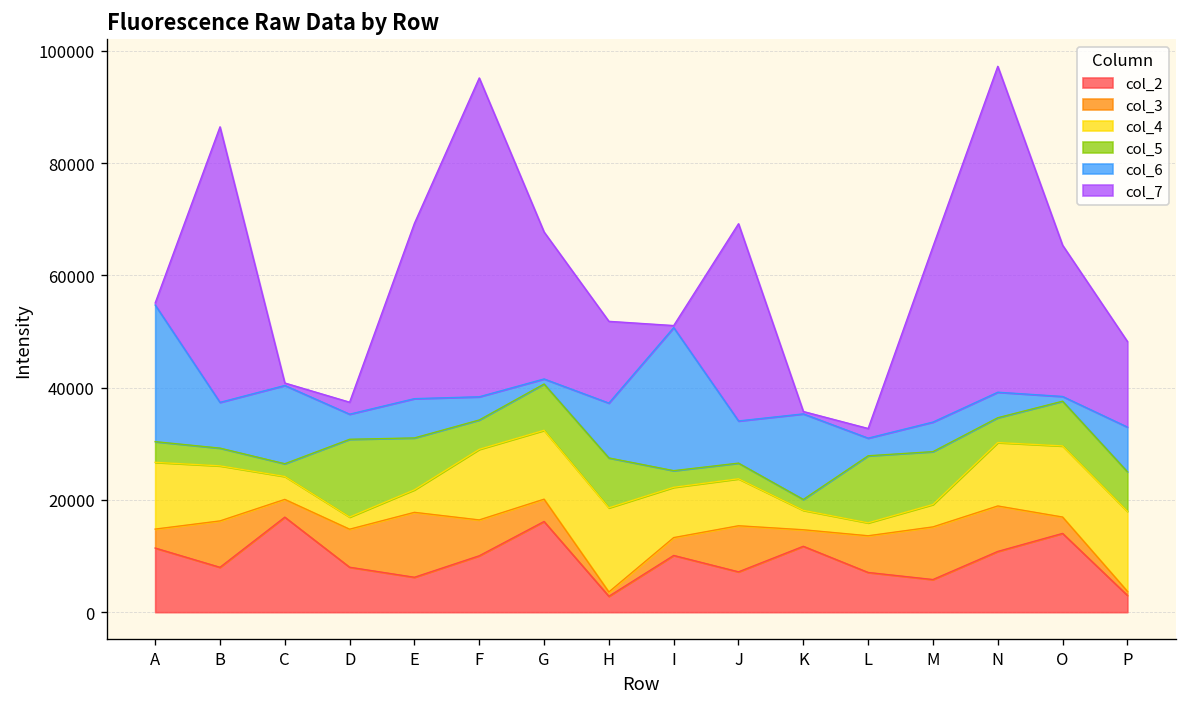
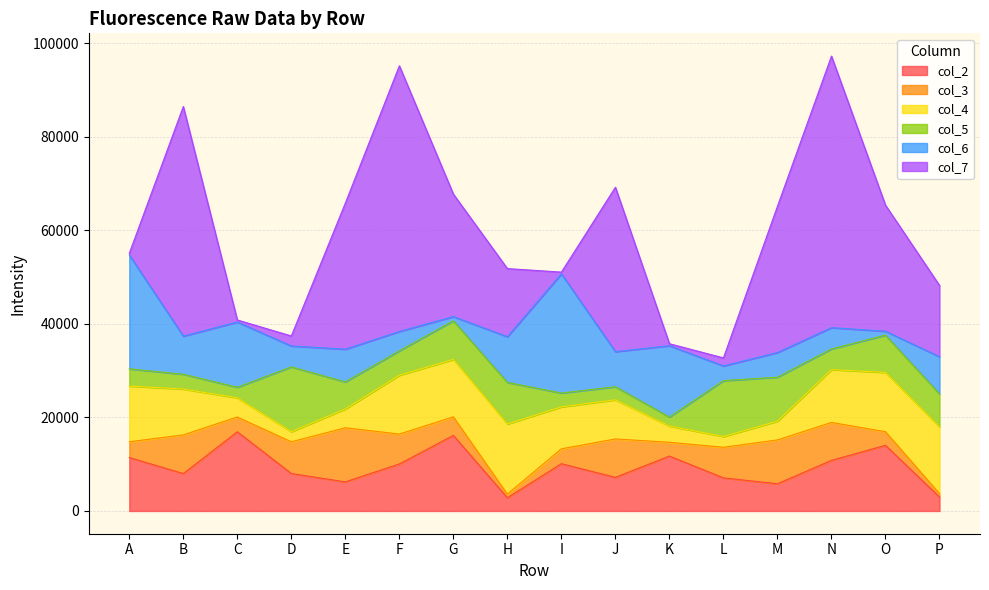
  {
    "col_2": {
      "A": 11000,
      "B": 8000,
      "C": 17000,
      "D": 8000,
      "E": 6000,
      "F": 10000,
      "G": 16000,
      "H": 3000,
      "I": 10000,
      "J": 7000,
      "K": 12000,
      "L": 7000,
      "M": 6000,
      "N": 11000,
      "O": 14000,
      "P": 3000
    },
    "col_3": {
      "A": 3000,
      "B": 8000,
      "C": 3000,
      "D": 7000,
      "E": 12000,
      "F": 6000,
      "G": 4000,
      "H": 1000,
      "I": 3000,
      "J": 8000,
      "K": 3000,
      "L": 7000,
      "M": 9000,
      "N": 8000,
      "O": 3000,
      "P": 1000
    },
    "col_4": {
      "A": 12000,
      "B": 10000,
      "C": 4000,
      "D": 2000,
      "E": 4000,
      "F": 13000,
      "G": 12000,
      "H": 15000,
      "I": 9000,
      "J": 8000,
      "K": 3000,
      "L": 2000,
      "M": 4000,
      "N": 11000,
      "O": 13000,
      "P": 14000
    },
    "col_5": {
      "A": 4000,
      "B": 3000,
      "C": 2000,
      "D": 14000,
-     "E": 9000,
+     "E": 6000,
      "F": 5000,
      "G": 8000,
      "H": 9000,
      "I": 3000,
      "J": 3000,
      "K": 2000,
      "L": 12000,
      "M": 9000,
      "N": 4000,
      "O": 8000,
      "P": 7000
    },
    "col_6": {
      "B": 8000,
      "D": 4000,
      "E": 7000,
      "F": 4000,
      "G": 1000,
      "H": 10000,
      "J": 8000,
      "L": 3000,
      "M": 5000,
      "N": 5000,
      "O": 1000,
      "P": 8000
    },
    "col_7": {
      "B": 49000,
      "D": 2000,
      "E": 31000,
      "F": 57000,
      "G": 26000,
      "H": 15000,
      "J": 35000,
      "L": 2000,
      "M": 31000,
      "N": 58000,
      "O": 27000,
      "P": 15000
    }
  }
